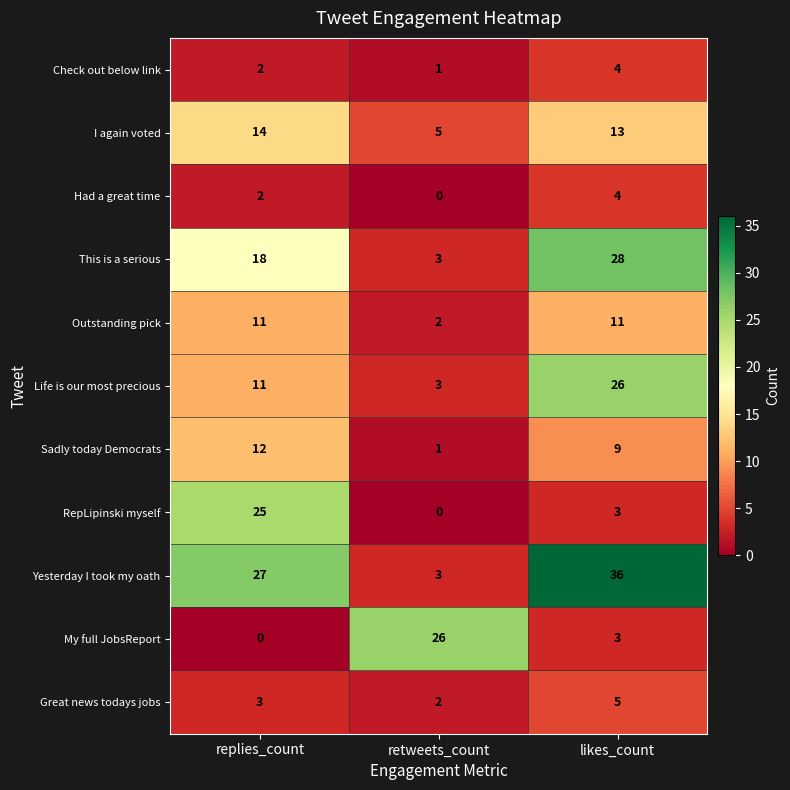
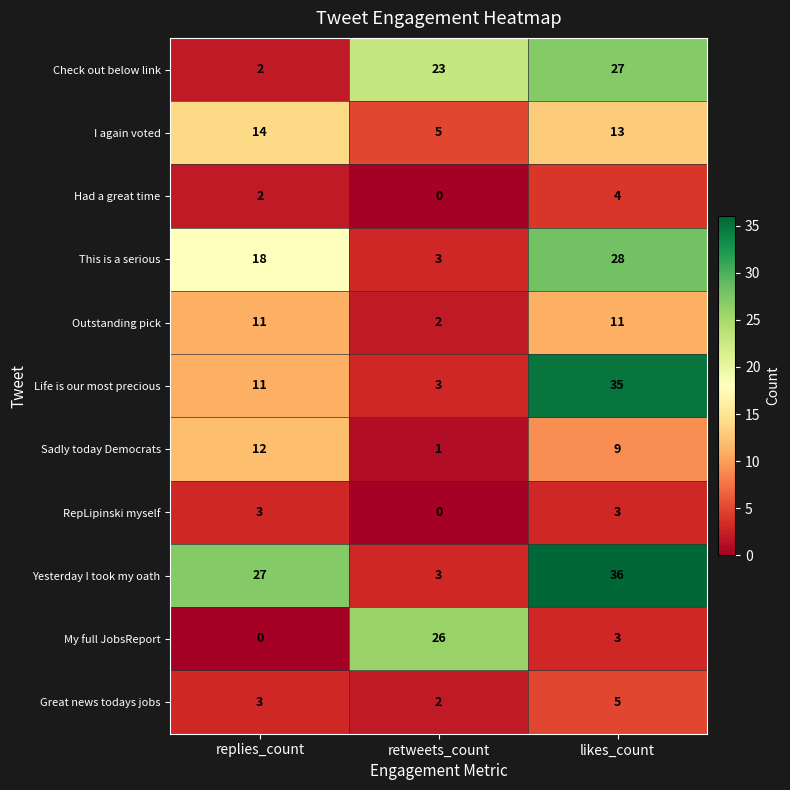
  {
    "Check out below link": {
      "replies_count": 2,
-     "retweets_count": 1,
-     "likes_count": 4
+     "retweets_count": 23,
+     "likes_count": 27
    },
    "I again voted": {
      "replies_count": 14,
      "retweets_count": 5,
      "likes_count": 13
    },
    "Had a great time": {
      "replies_count": 2,
      "retweets_count": 0,
      "likes_count": 4
    },
    "This is a serious": {
      "replies_count": 18,
      "retweets_count": 3,
      "likes_count": 28
    },
    "Outstanding pick": {
      "replies_count": 11,
      "retweets_count": 2,
      "likes_count": 11
    },
    "Life is our most precious": {
      "replies_count": 11,
      "retweets_count": 3,
-     "likes_count": 26
+     "likes_count": 35
    },
    "Sadly today Democrats": {
      "replies_count": 12,
      "retweets_count": 1,
      "likes_count": 9
    },
    "RepLipinski myself": {
-     "replies_count": 25,
+     "replies_count": 3,
      "retweets_count": 0,
      "likes_count": 3
    },
    "Yesterday I took my oath": {
      "replies_count": 27,
      "retweets_count": 3,
      "likes_count": 36
    },
    "My full JobsReport": {
      "replies_count": 0,
      "retweets_count": 26,
      "likes_count": 3
    },
    "Great news todays jobs": {
      "replies_count": 3,
      "retweets_count": 2,
      "likes_count": 5
    }
  }
